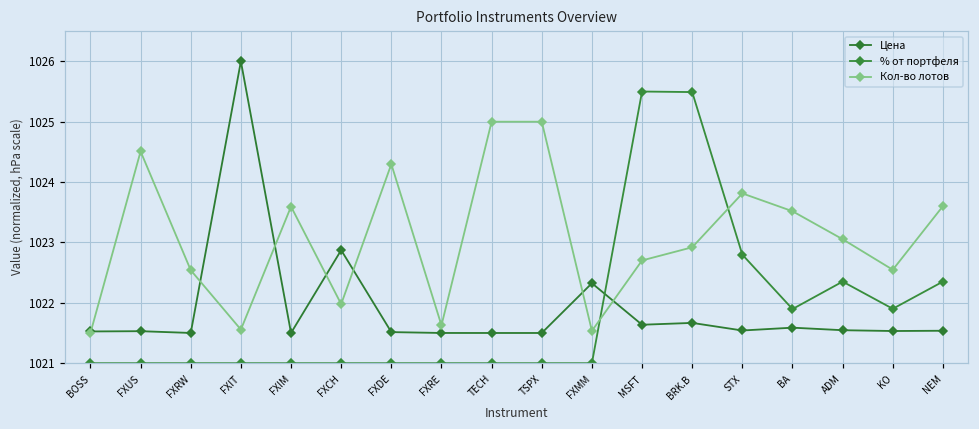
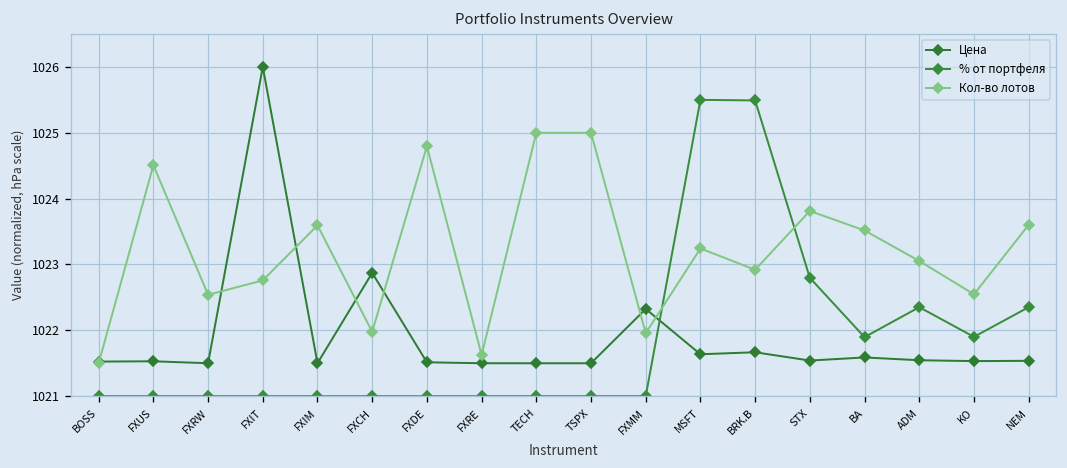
  {
    "Кол-во лотов": {
      "FXUS": 1024.5,
      "FXRW": 1022.5,
-     "FXIT": 1021.6,
+     "FXIT": 1022.8,
      "FXIM": 1023.6,
      "FXCH": 1022.0,
-     "FXDE": 1024.3,
+     "FXDE": 1024.8,
      "FXRE": 1021.6,
      "TECH": 1025.0,
      "TSPX": 1025.0,
-     "FXMM": 1021.5,
-     "MSFT": 1022.7,
+     "FXMM": 1022.0,
+     "MSFT": 1023.2,
      "BRK.B": 1022.9,
      "STX": 1023.8,
      "BA": 1023.5,
      "ADM": 1023.1,
      "KO": 1022.5,
      "NEM": 1023.6
    }
  }
